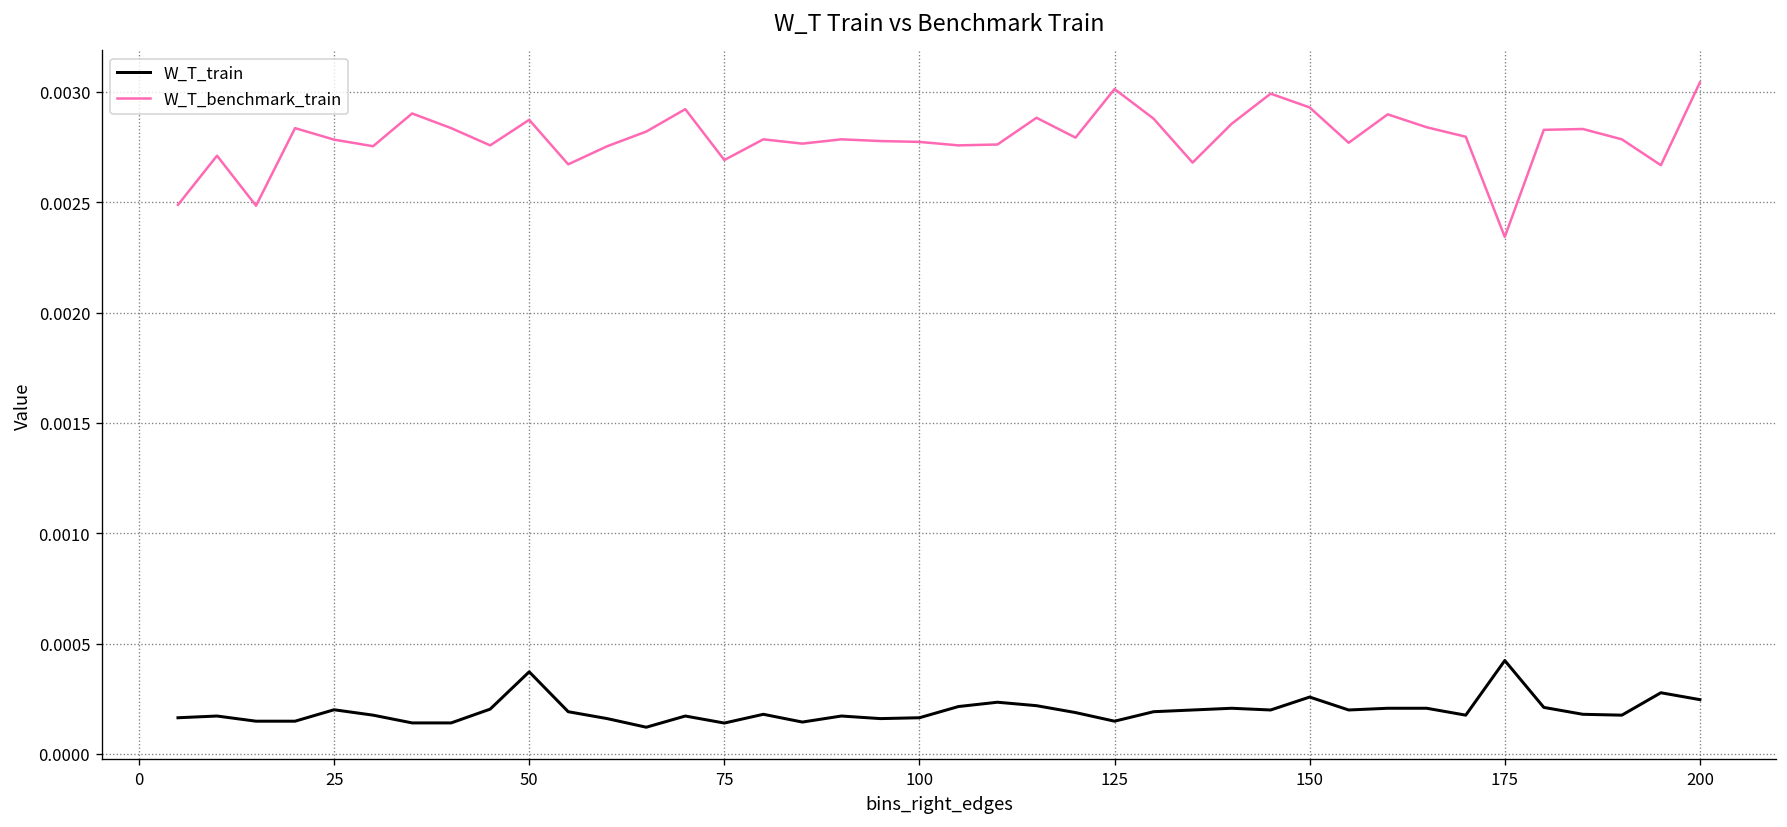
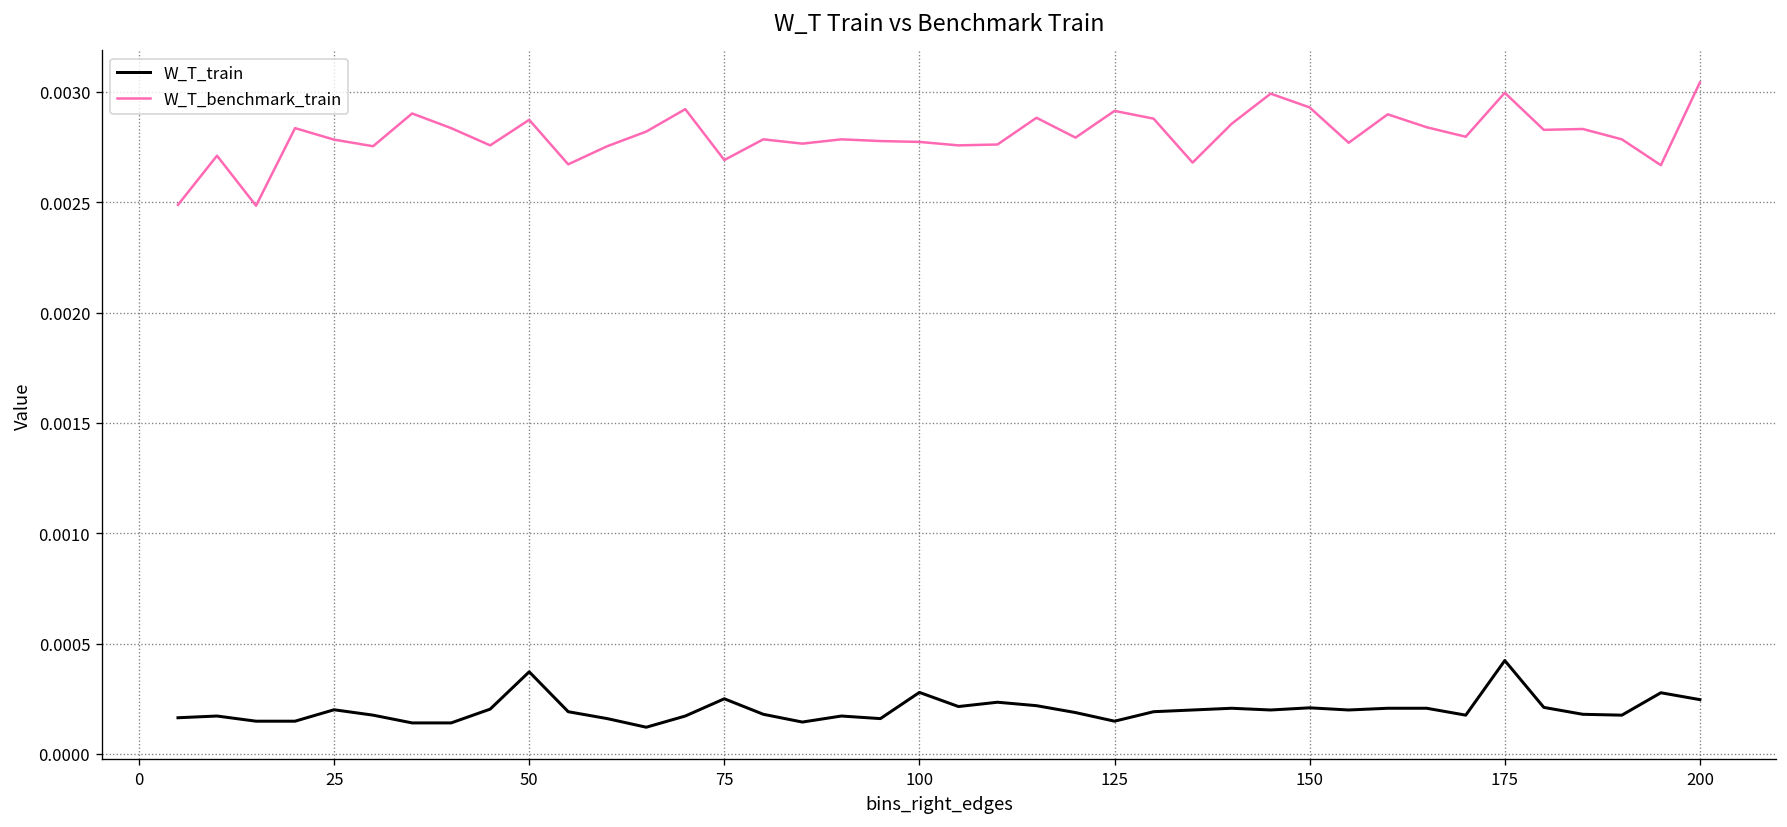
  {
    "W_T_train": {
      "25": 0.00020,
      "50": 0.00037,
-     "75": 0.00014,
-     "100": 0.00016,
+     "75": 0.00025,
+     "100": 0.00028,
      "125": 0.00015,
-     "150": 0.00026,
+     "150": 0.00021,
      "175": 0.00042,
      "200": 0.00025
    },
    "W_T_benchmark_train": {
      "25": 0.00278,
      "50": 0.00287,
      "75": 0.00269,
      "100": 0.00277,
-     "125": 0.00301,
+     "125": 0.00291,
      "150": 0.00293,
-     "175": 0.00234,
+     "175": 0.00300,
      "200": 0.00304
    }
  }
